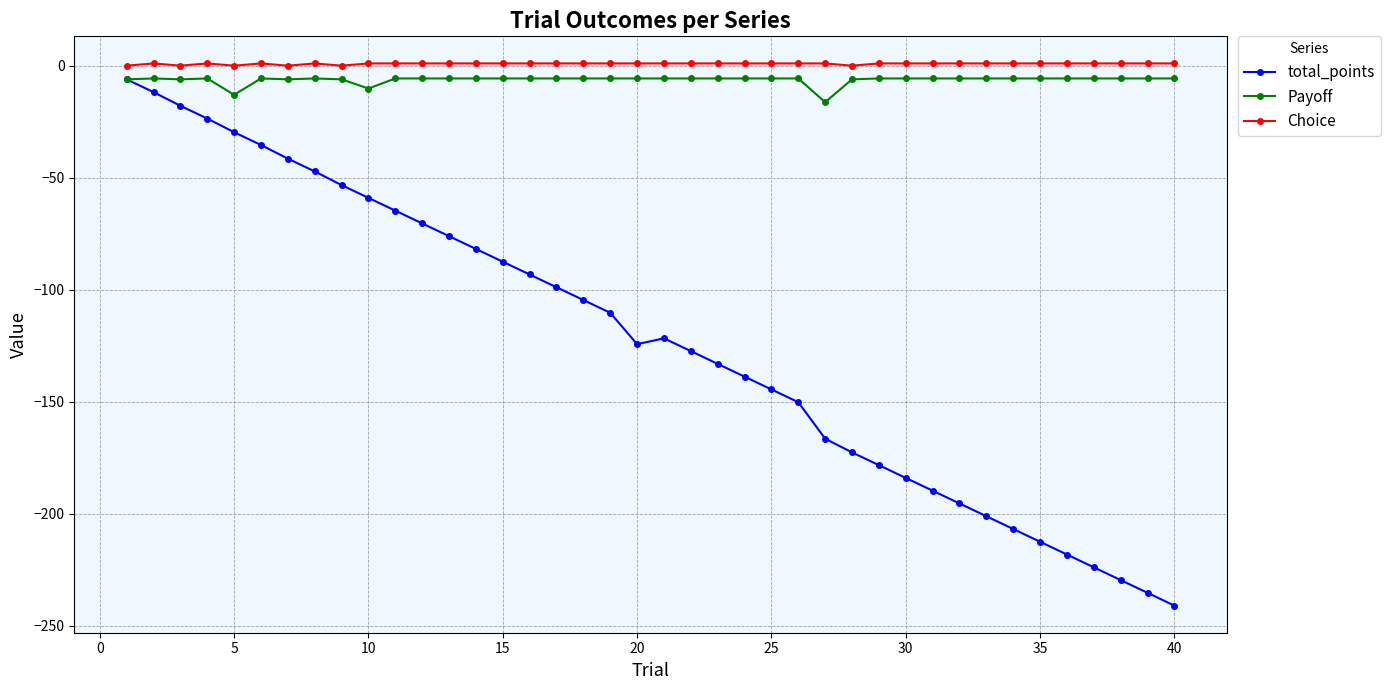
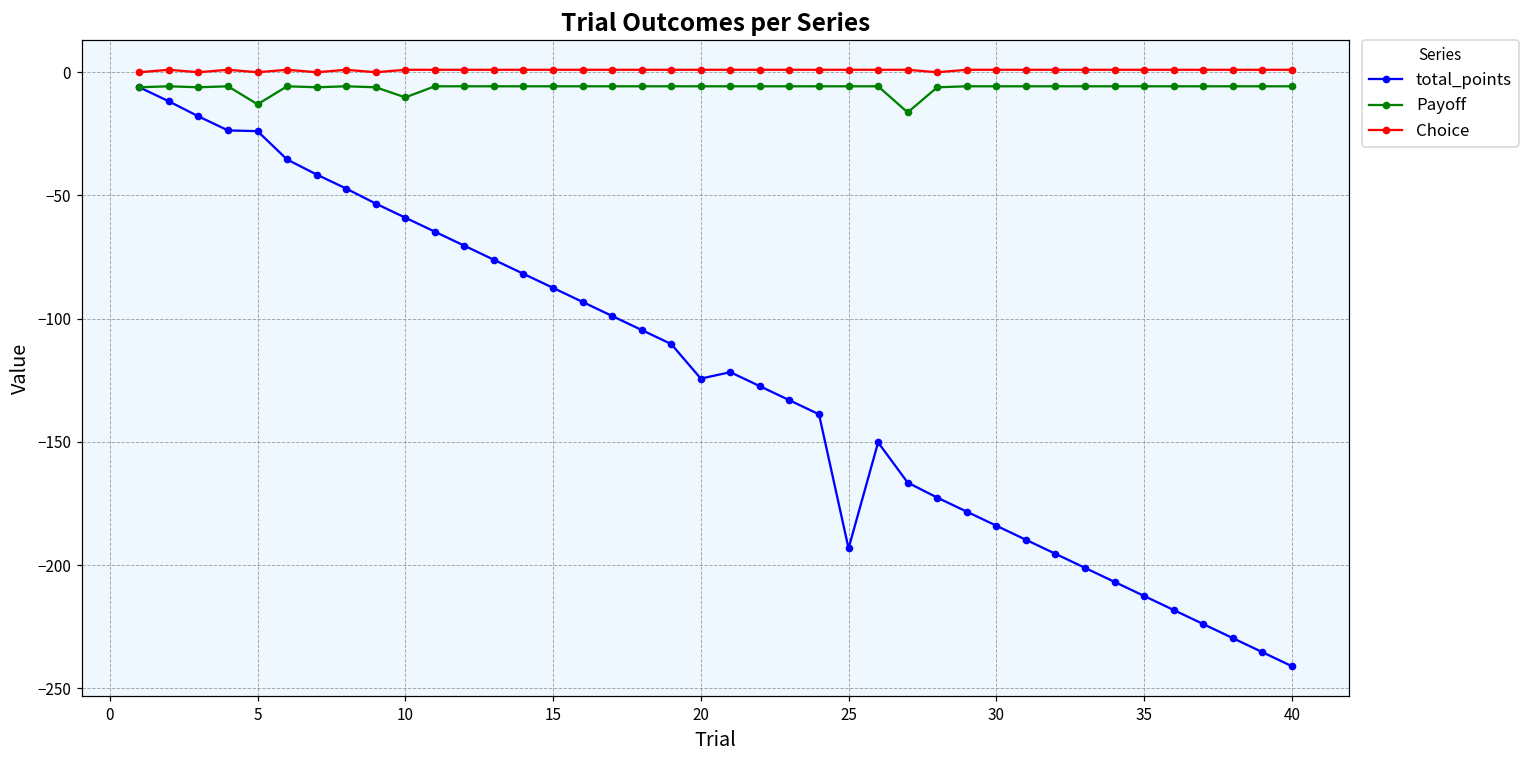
  {
    "total_points": {
-     "5": -30,
+     "5": -24,
      "10": -59,
      "15": -88,
      "20": -124,
-     "25": -145,
+     "25": -193,
      "30": -184,
      "35": -213,
      "40": -241
    },
    "Payoff": {
      "5": -13,
      "10": -10,
      "15": -6,
      "20": -6,
      "25": -6,
      "30": -6,
      "35": -6,
      "40": -6
    },
    "Choice": {
      "5": 0,
      "10": 1,
      "15": 1,
      "20": 1,
      "25": 1,
      "30": 1,
      "35": 1,
      "40": 1
    }
  }
